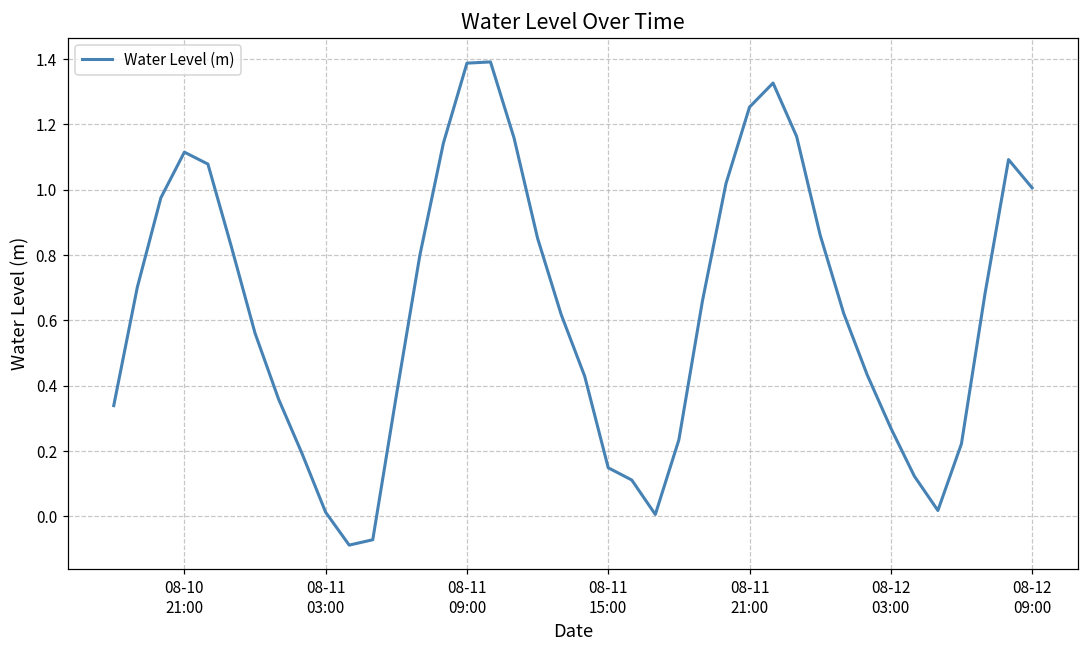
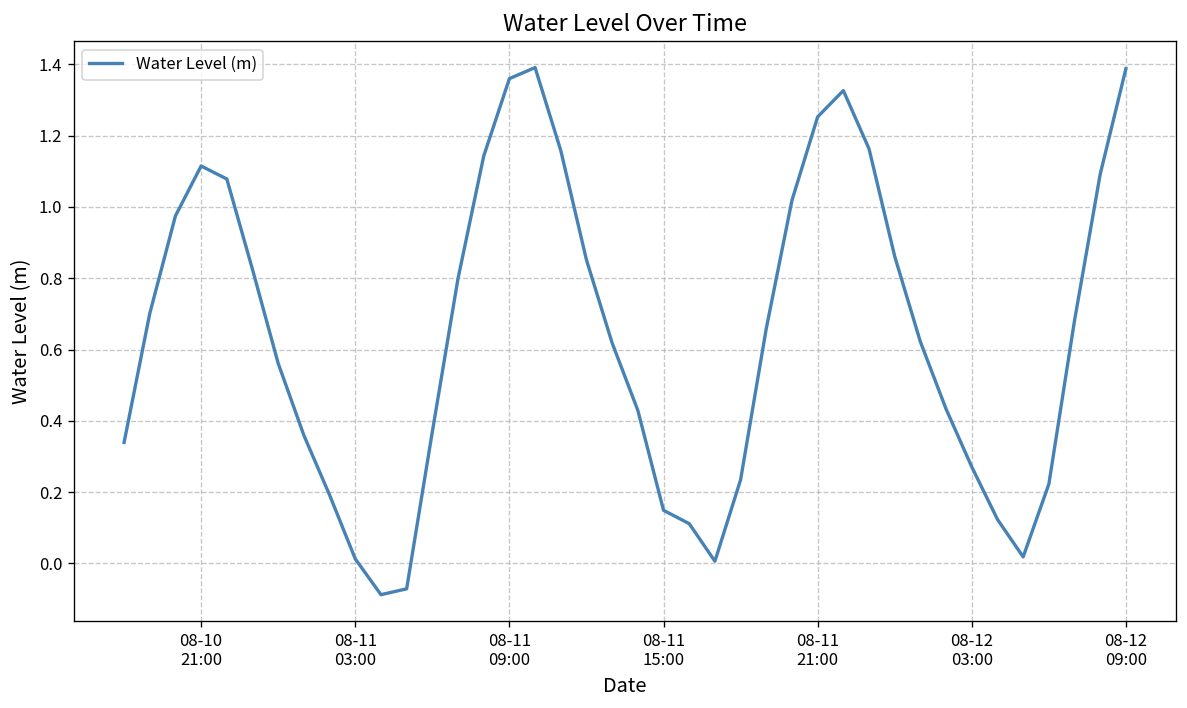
  {
    "08-10 21:00": 1.11,
    "08-11 03:00": 0.01,
-   "08-11 09:00": 1.39,
+   "08-11 09:00": 1.36,
    "08-11 15:00": 0.15,
    "08-11 21:00": 1.25,
    "08-12 03:00": 0.27,
-   "08-12 09:00": 1.01
+   "08-12 09:00": 1.39
  }
